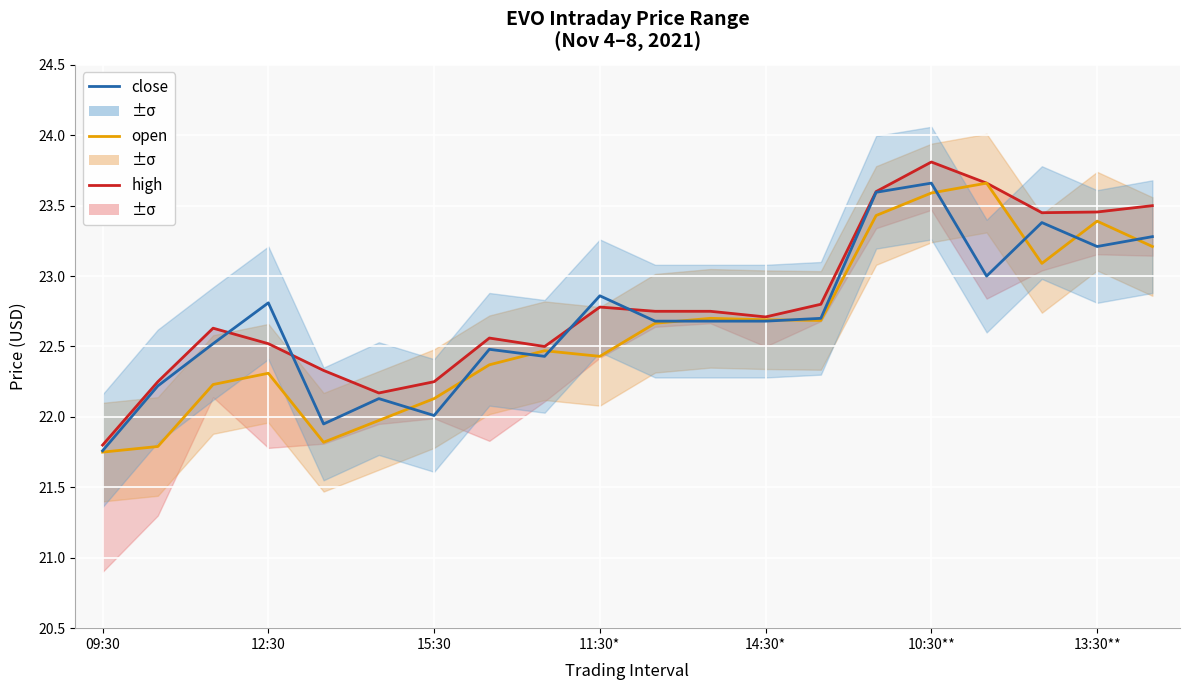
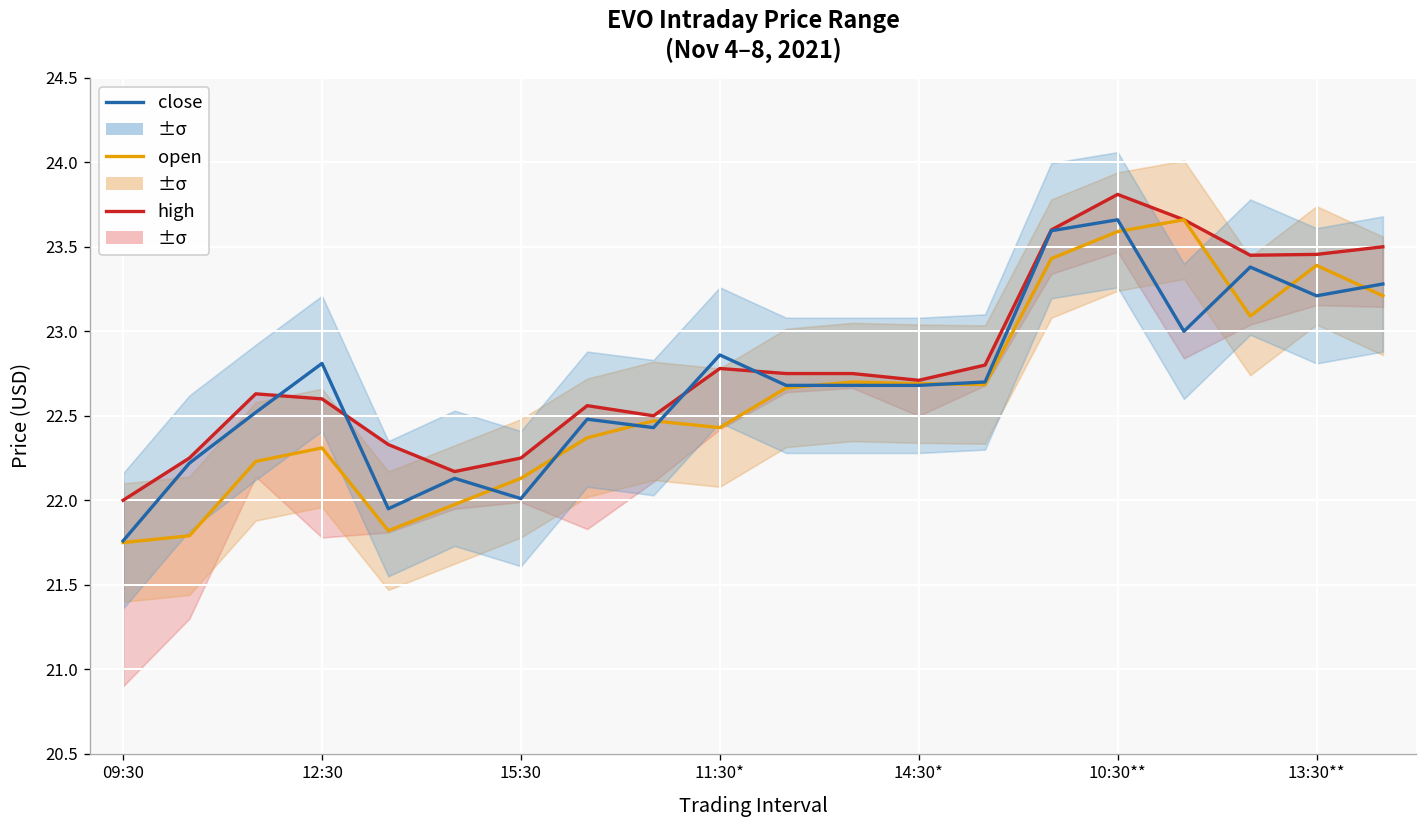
  {
    "high": {
-     "09:30": 21.8,
-     "12:30": 22.52,
+     "09:30": 22.0,
+     "12:30": 22.60,
      "15:30": 22.25,
      "14:30*": 22.71,
      "10:30**": 23.81,
      "13:30**": 23.46
    },
    "open": {
      "12:30": 22.31,
      "15:30": 22.13,
      "11:30*": 22.43,
      "10:30**": 23.59,
      "13:30**": 23.39
    },
    "close": {
      "12:30": 22.81,
      "15:30": 22.01,
      "11:30*": 22.86,
      "10:30**": 23.66,
      "13:30**": 23.21
    }
  }
